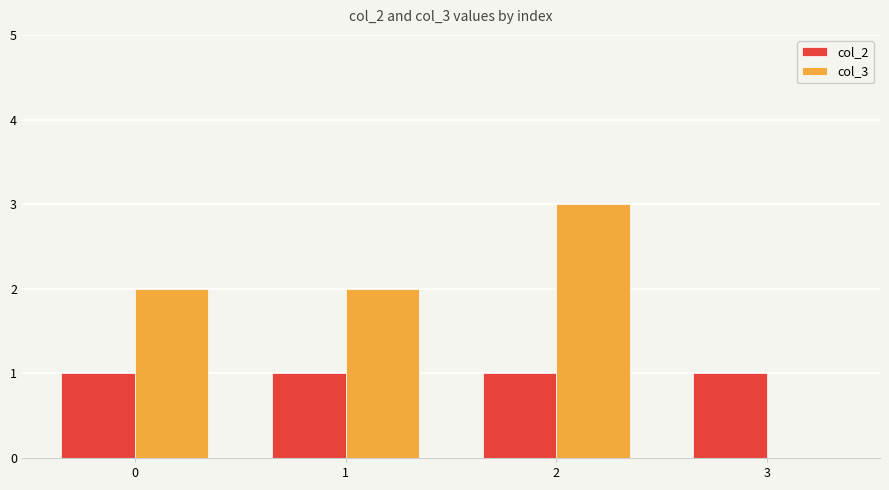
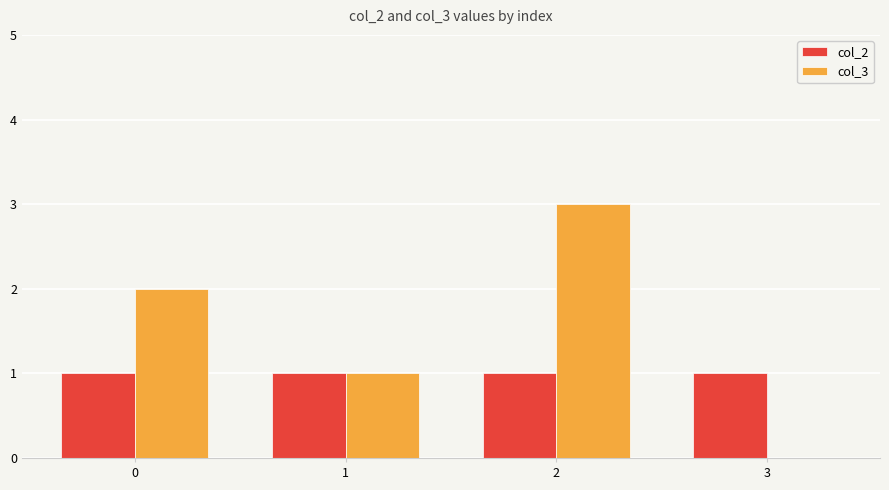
  {
    "col_2": {
      "0": 1,
      "1": 1,
      "2": 1,
      "3": 1
    },
    "col_3": {
      "0": 2,
-     "1": 2,
+     "1": 1,
      "2": 3,
      "3": 0
    }
  }
